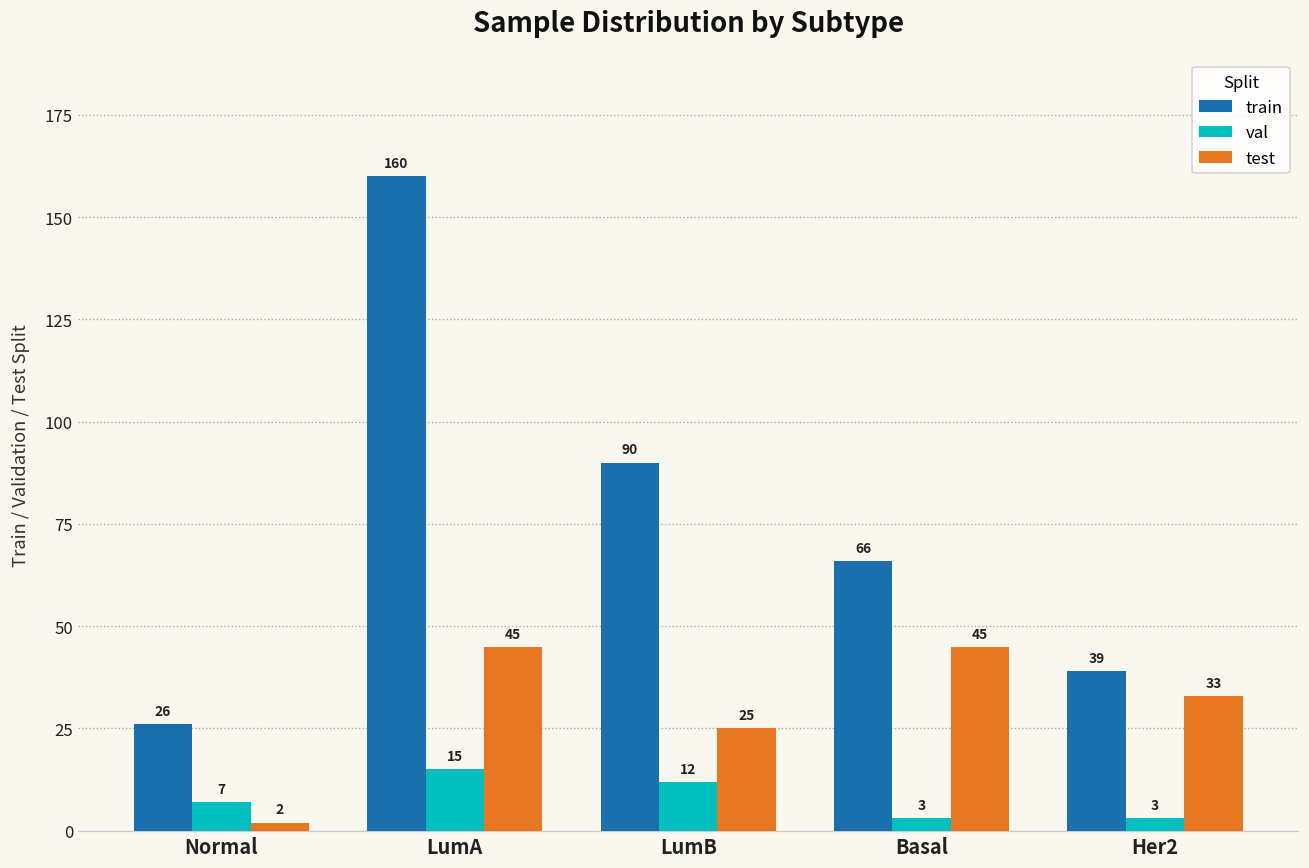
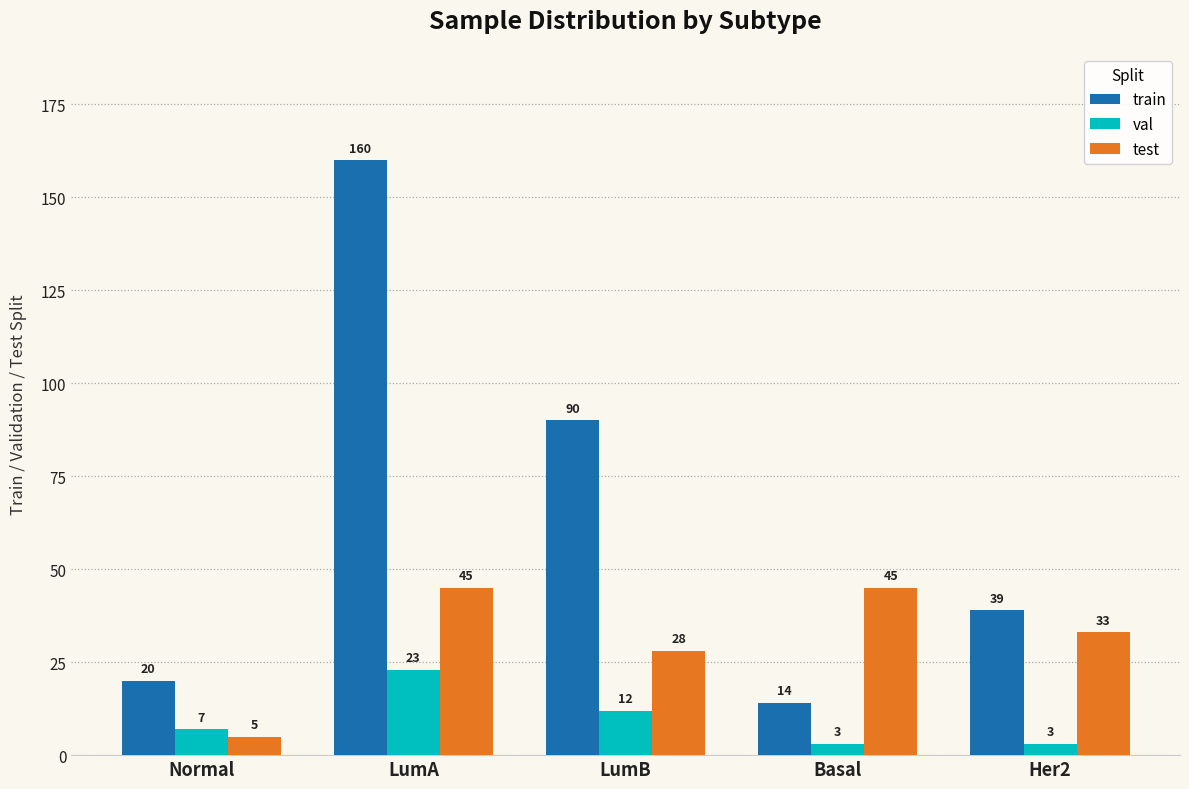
  {
    "train": {
-     "Normal": 26,
+     "Normal": 20,
      "LumA": 160,
      "LumB": 90,
-     "Basal": 66,
+     "Basal": 14,
      "Her2": 39
    },
    "val": {
      "Normal": 7,
-     "LumA": 15,
+     "LumA": 23,
      "LumB": 12,
      "Basal": 3,
      "Her2": 3
    },
    "test": {
-     "Normal": 2,
+     "Normal": 5,
      "LumA": 45,
-     "LumB": 25,
+     "LumB": 28,
      "Basal": 45,
      "Her2": 33
    }
  }
